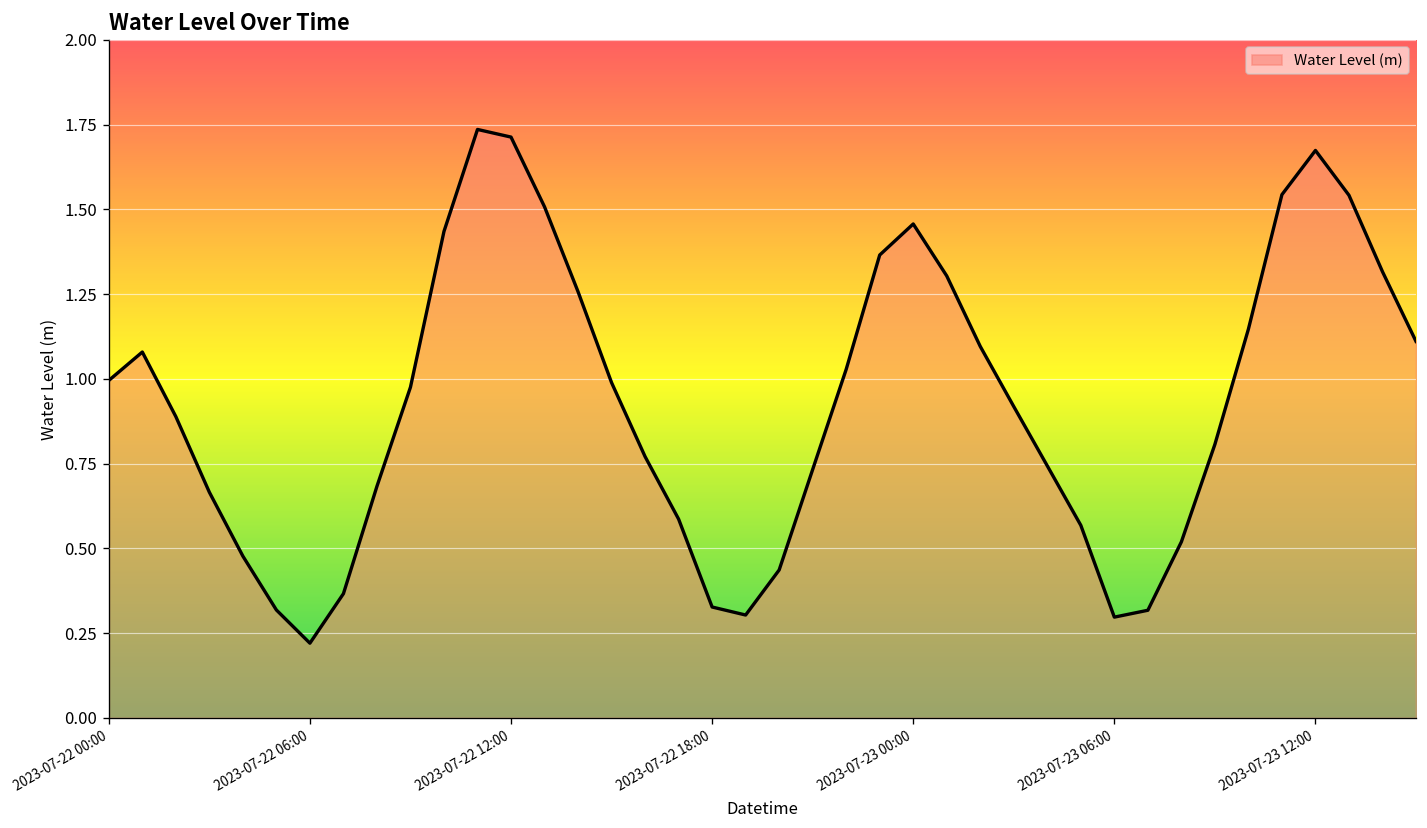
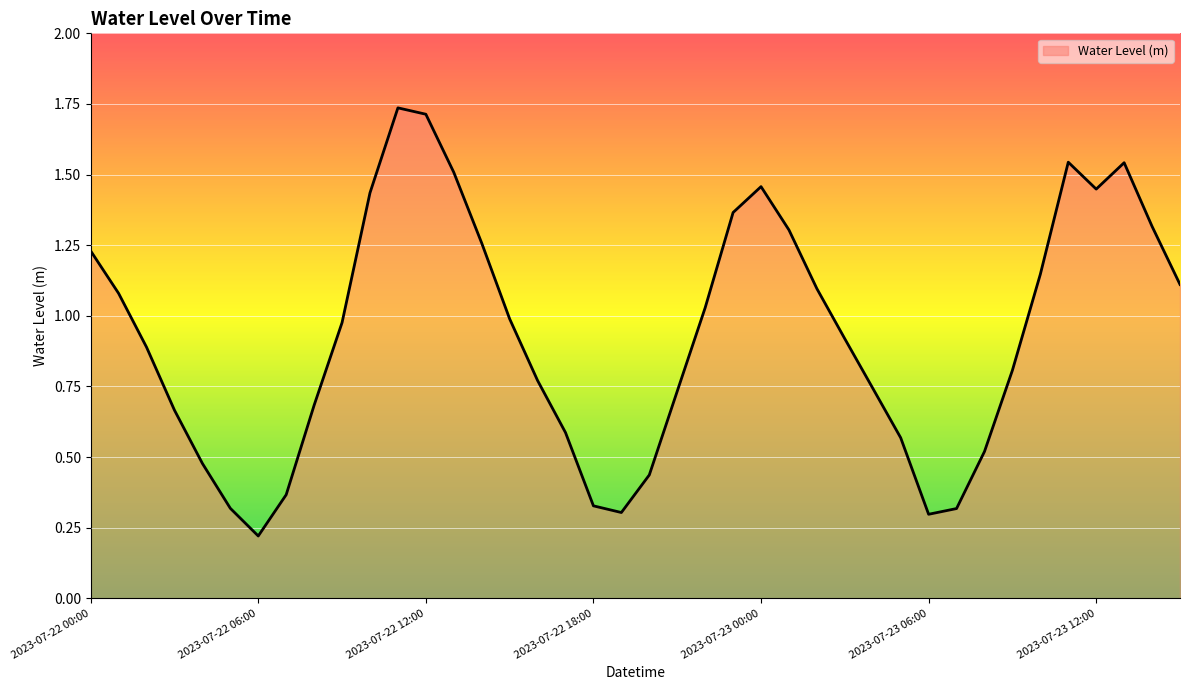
  {
-   "2023-07-22 00:00": 1.00,
+   "2023-07-22 00:00": 1.23,
    "2023-07-22 06:00": 0.22,
    "2023-07-22 12:00": 1.71,
    "2023-07-22 18:00": 0.33,
    "2023-07-23 00:00": 1.46,
    "2023-07-23 06:00": 0.30,
-   "2023-07-23 12:00": 1.67
+   "2023-07-23 12:00": 1.45
  }
